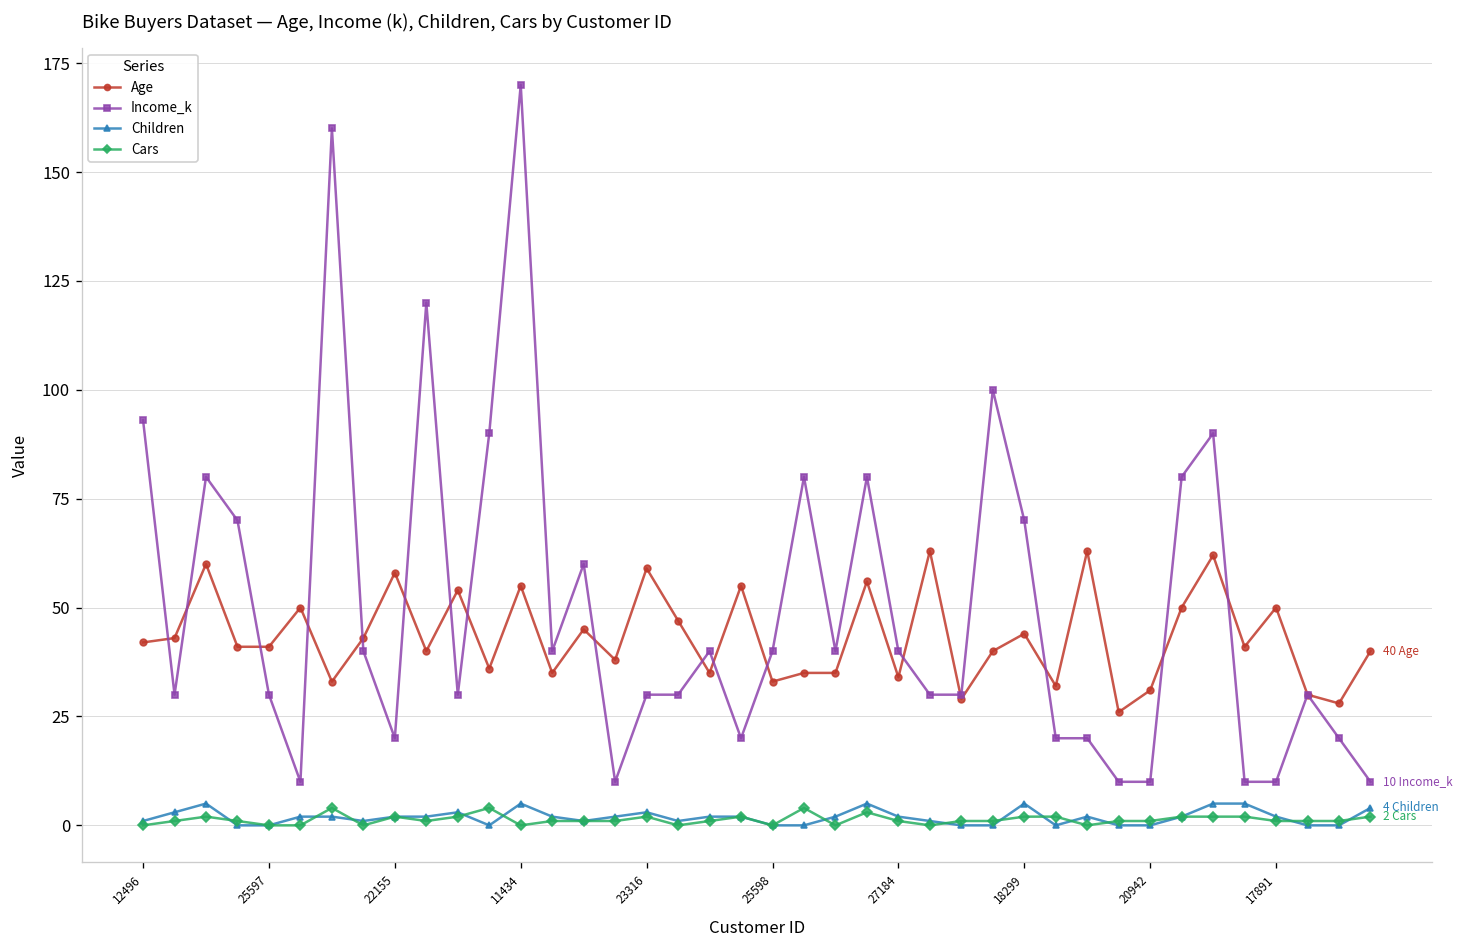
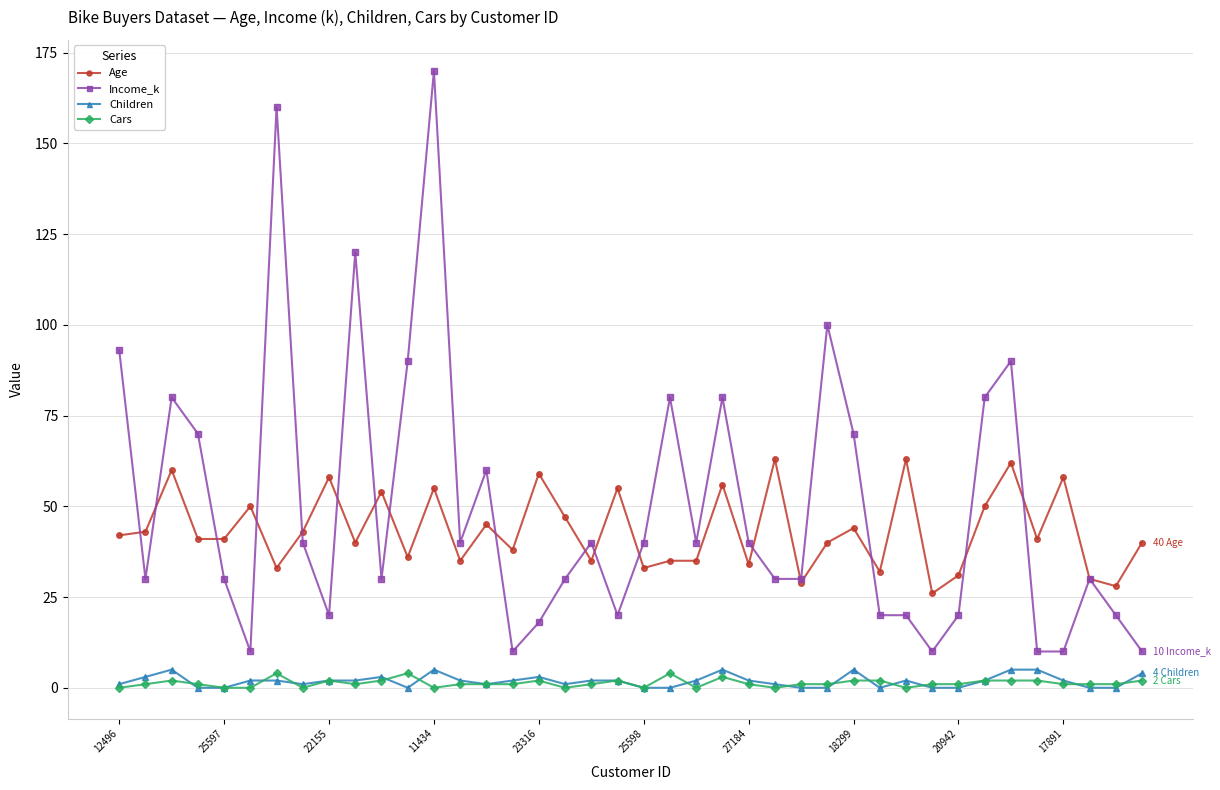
  {
    "Age": {
      "12496": 42,
      "25597": 41,
      "22155": 58,
      "11434": 55,
      "23316": 59,
      "25598": 33,
      "27184": 34,
      "18299": 44,
      "20942": 31,
-     "17891": 50
+     "17891": 58
    },
    "Income_k": {
      "12496": 93,
      "25597": 30,
      "22155": 20,
      "11434": 170,
-     "23316": 30,
+     "23316": 18,
      "25598": 40,
      "27184": 40,
      "18299": 70,
-     "20942": 10,
+     "20942": 20,
      "17891": 10
    },
    "Children": {
      "12496": 1,
      "11434": 5,
      "23316": 3,
      "27184": 2,
      "18299": 5,
      "20942": 0,
      "17891": 2
    },
    "Cars": {
      "12496": 0,
      "11434": 0,
      "23316": 2,
      "27184": 1,
      "18299": 2,
      "20942": 1,
      "17891": 1
    }
  }
